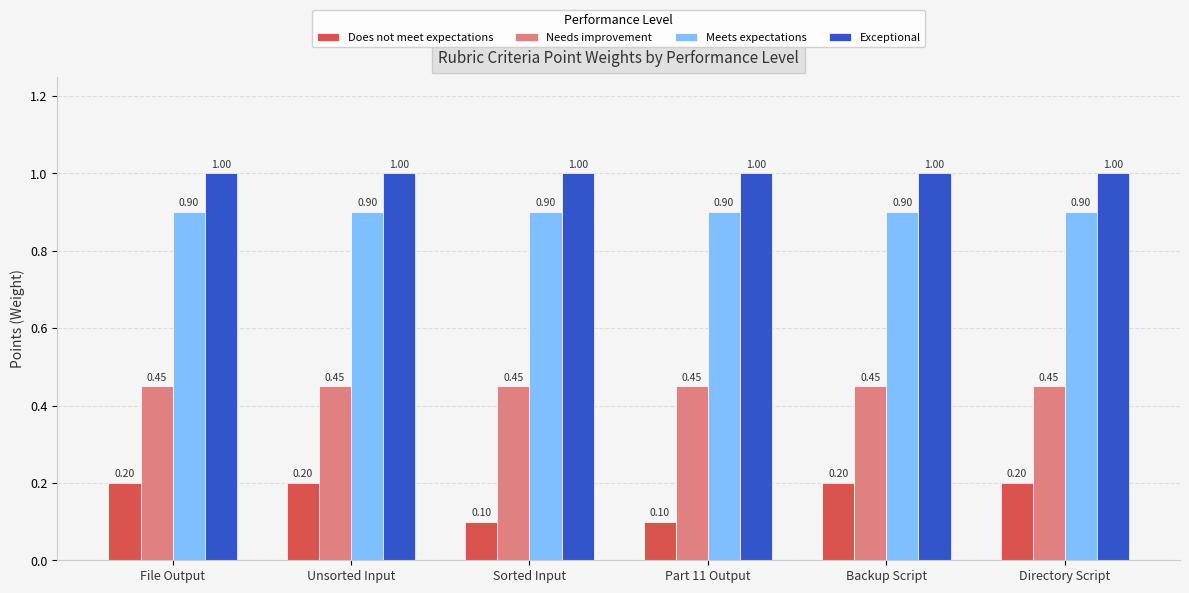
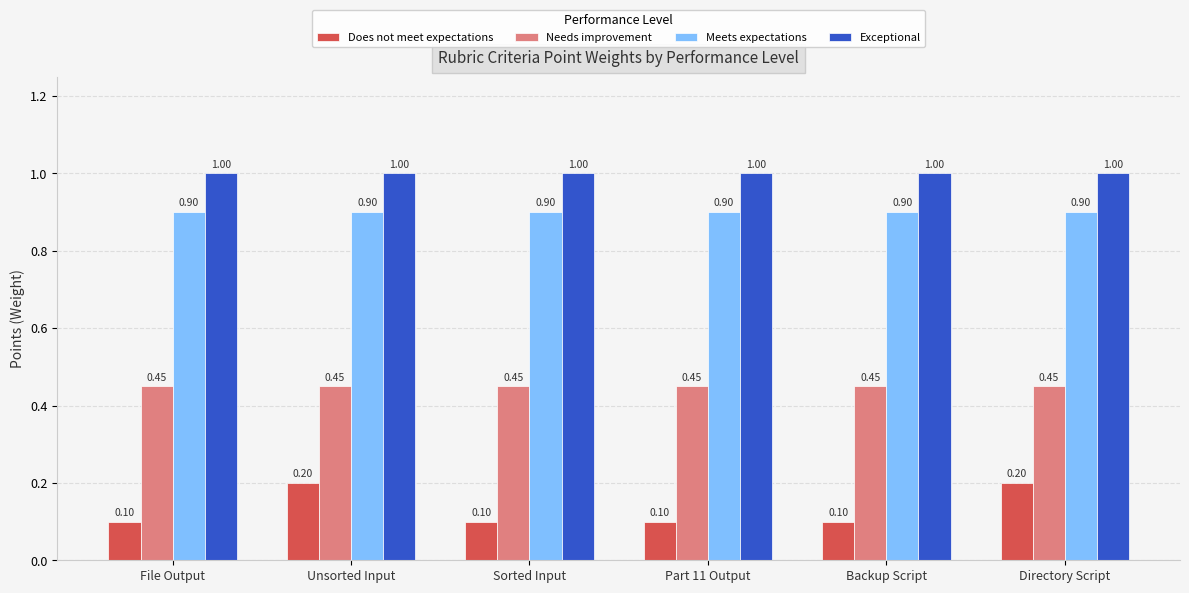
  {
    "Does not meet expectations": {
-     "File Output": 0.20,
+     "File Output": 0.10,
      "Unsorted Input": 0.20,
      "Sorted Input": 0.10,
      "Part 11 Output": 0.10,
-     "Backup Script": 0.20,
+     "Backup Script": 0.10,
      "Directory Script": 0.20
    },
    "Needs improvement": {
      "File Output": 0.45,
      "Unsorted Input": 0.45,
      "Sorted Input": 0.45,
      "Part 11 Output": 0.45,
      "Backup Script": 0.45,
      "Directory Script": 0.45
    },
    "Meets expectations": {
      "File Output": 0.90,
      "Unsorted Input": 0.90,
      "Sorted Input": 0.90,
      "Part 11 Output": 0.90,
      "Backup Script": 0.90,
      "Directory Script": 0.90
    },
    "Exceptional": {
      "File Output": 1.00,
      "Unsorted Input": 1.00,
      "Sorted Input": 1.00,
      "Part 11 Output": 1.00,
      "Backup Script": 1.00,
      "Directory Script": 1.00
    }
  }
